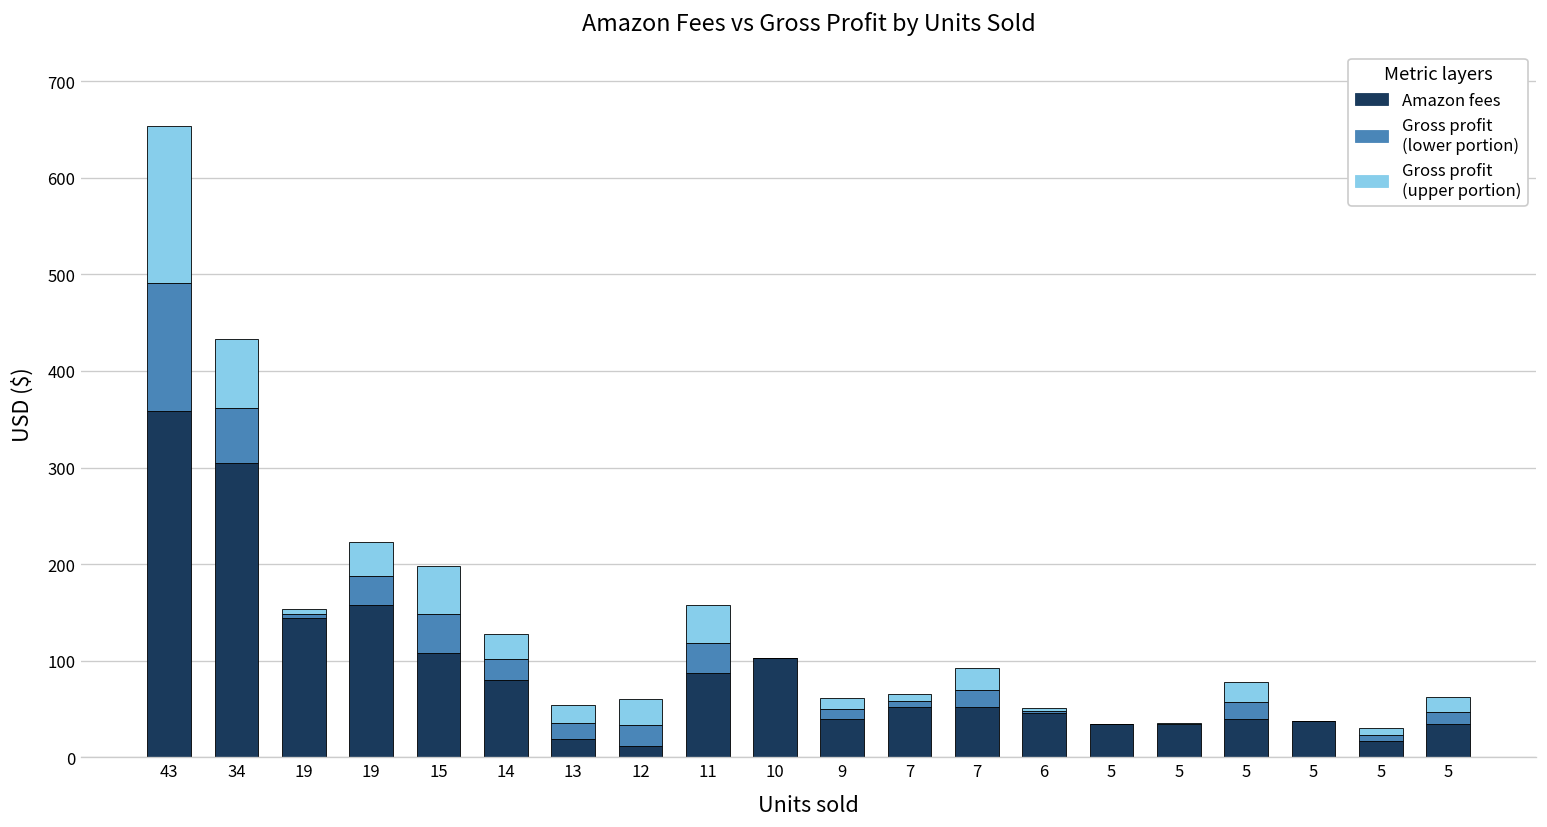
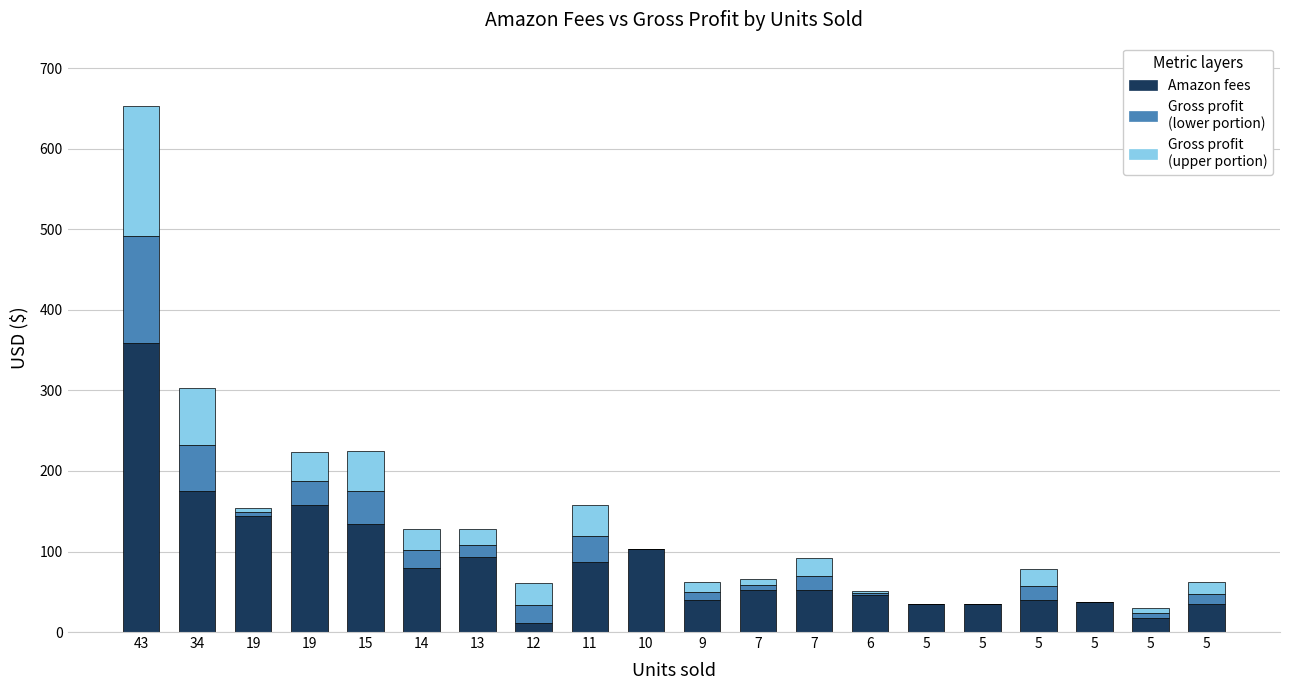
  {
    "Amazon fees": {
      "43": 360,
-     "34": 300,
-     "15": 110,
+     "34": 170,
+     "15": 130,
      "14": 80,
-     "13": 20,
+     "13": 90,
      "12": 10,
      "11": 90,
      "10": 100,
      "9": 40,
      "6": 50
    }
  }
